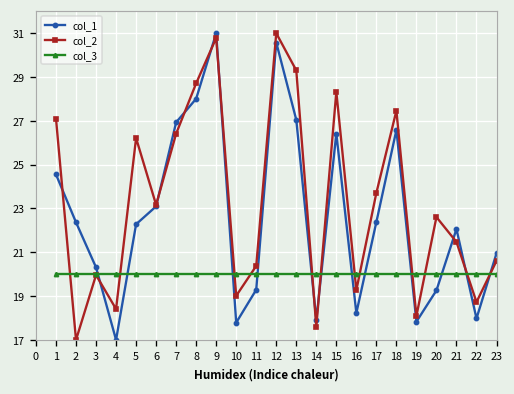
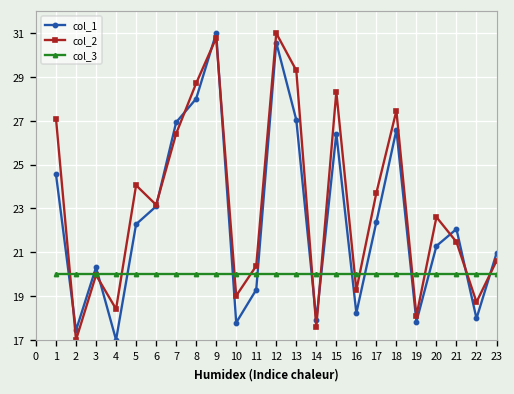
  {
    "col_1": {
      "1": 24.6,
-     "2": 22.4,
+     "2": 17.4,
      "3": 20.3,
      "4": 17.0,
      "5": 22.3,
      "7": 26.9,
      "8": 28.0,
      "9": 31.0,
      "10": 17.8,
      "11": 19.3,
      "12": 30.6,
      "13": 27.0,
      "14": 17.9,
      "15": 26.4,
      "16": 18.2,
      "17": 22.4,
      "18": 26.6,
      "19": 17.8,
-     "20": 19.3,
+     "20": 21.3,
      "21": 22.1,
      "22": 18.0,
      "23": 21.0
    },
    "col_2": {
      "1": 27.1,
      "2": 17.0,
      "4": 18.4,
-     "5": 26.2,
+     "5": 24.1,
      "7": 26.4,
      "8": 28.7,
      "9": 30.8,
      "10": 19.0,
      "11": 20.4,
      "12": 31.0,
      "13": 29.3,
      "14": 17.6,
      "15": 28.3,
      "16": 19.3,
      "17": 23.7,
      "18": 27.5,
      "19": 18.1,
      "20": 22.6,
      "21": 21.5,
      "22": 18.7,
      "23": 20.6
    },
    "col_3": {
      "1": 20.0,
      "2": 20.0,
      "4": 20.0,
      "5": 20.0,
      "6": 20.0,
      "7": 20.0,
      "8": 20.0,
      "9": 20.0,
      "10": 20.0,
      "11": 20.0,
      "12": 20.0,
      "13": 20.0,
      "14": 20.0,
      "15": 20.0,
      "16": 20.0,
      "17": 20.0,
      "18": 20.0,
      "19": 20.0,
      "20": 20.0,
      "21": 20.0,
      "22": 20.0,
      "23": 20.0
    }
  }
